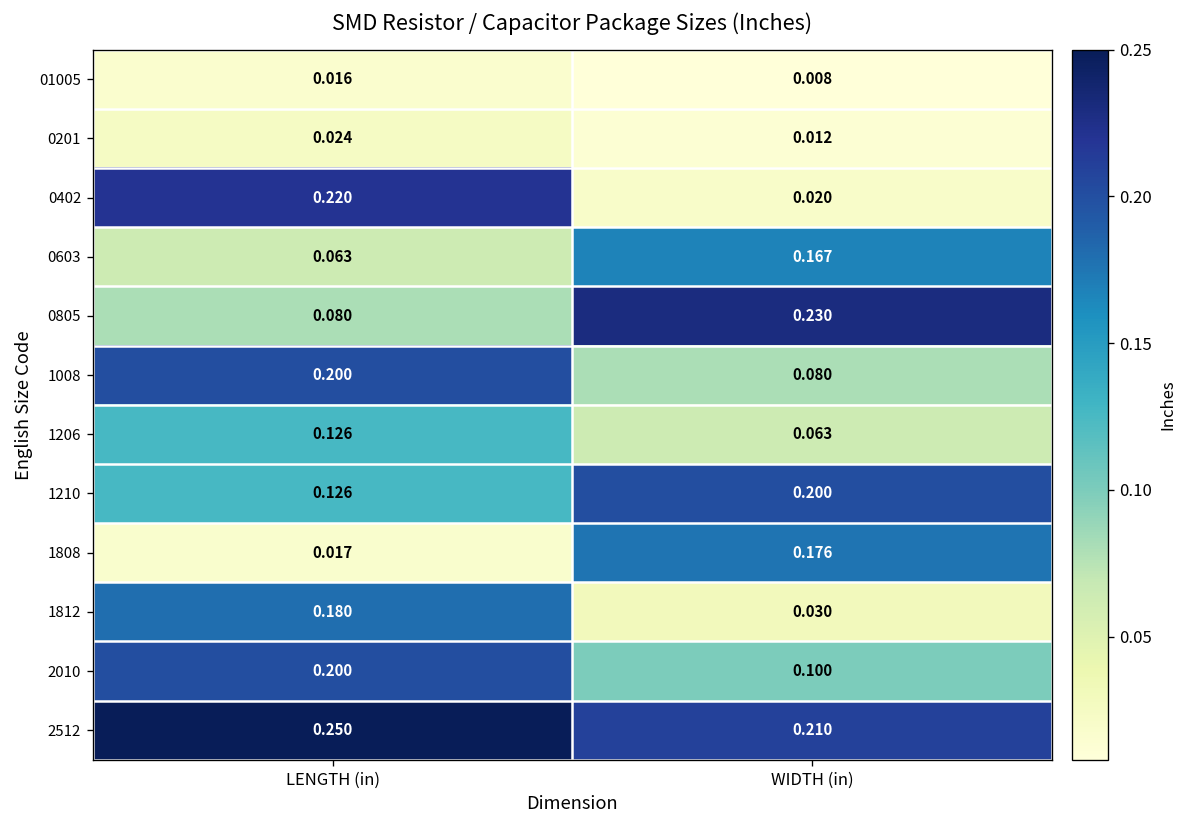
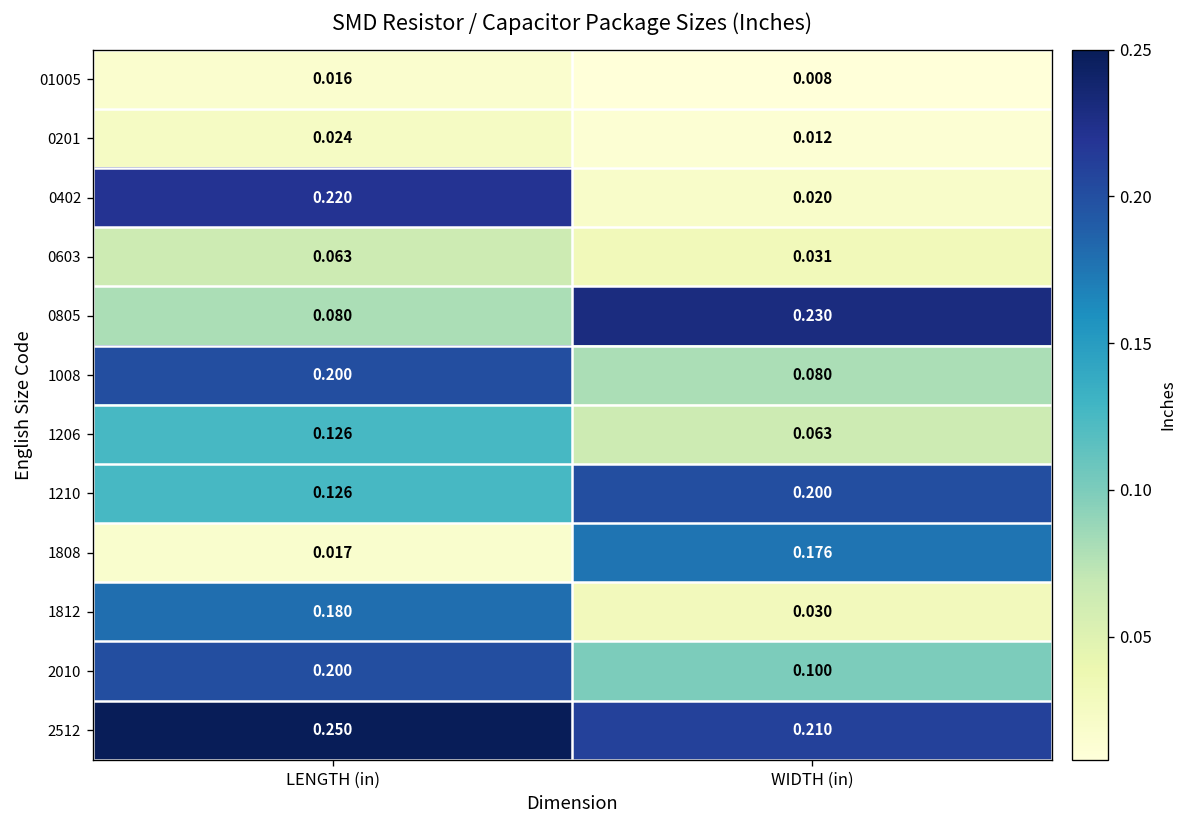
  {
    "01005": {
      "LENGTH (in)": 0.016,
      "WIDTH (in)": 0.008
    },
    "0201": {
      "LENGTH (in)": 0.024,
      "WIDTH (in)": 0.012
    },
    "0402": {
      "LENGTH (in)": 0.220,
      "WIDTH (in)": 0.020
    },
    "0603": {
      "LENGTH (in)": 0.063,
-     "WIDTH (in)": 0.167
+     "WIDTH (in)": 0.031
    },
    "0805": {
      "LENGTH (in)": 0.080,
      "WIDTH (in)": 0.230
    },
    "1008": {
      "LENGTH (in)": 0.200,
      "WIDTH (in)": 0.080
    },
    "1206": {
      "LENGTH (in)": 0.126,
      "WIDTH (in)": 0.063
    },
    "1210": {
      "LENGTH (in)": 0.126,
      "WIDTH (in)": 0.200
    },
    "1808": {
      "LENGTH (in)": 0.017,
      "WIDTH (in)": 0.176
    },
    "1812": {
      "LENGTH (in)": 0.180,
      "WIDTH (in)": 0.030
    },
    "2010": {
      "LENGTH (in)": 0.200,
      "WIDTH (in)": 0.100
    },
    "2512": {
      "LENGTH (in)": 0.250,
      "WIDTH (in)": 0.210
    }
  }
